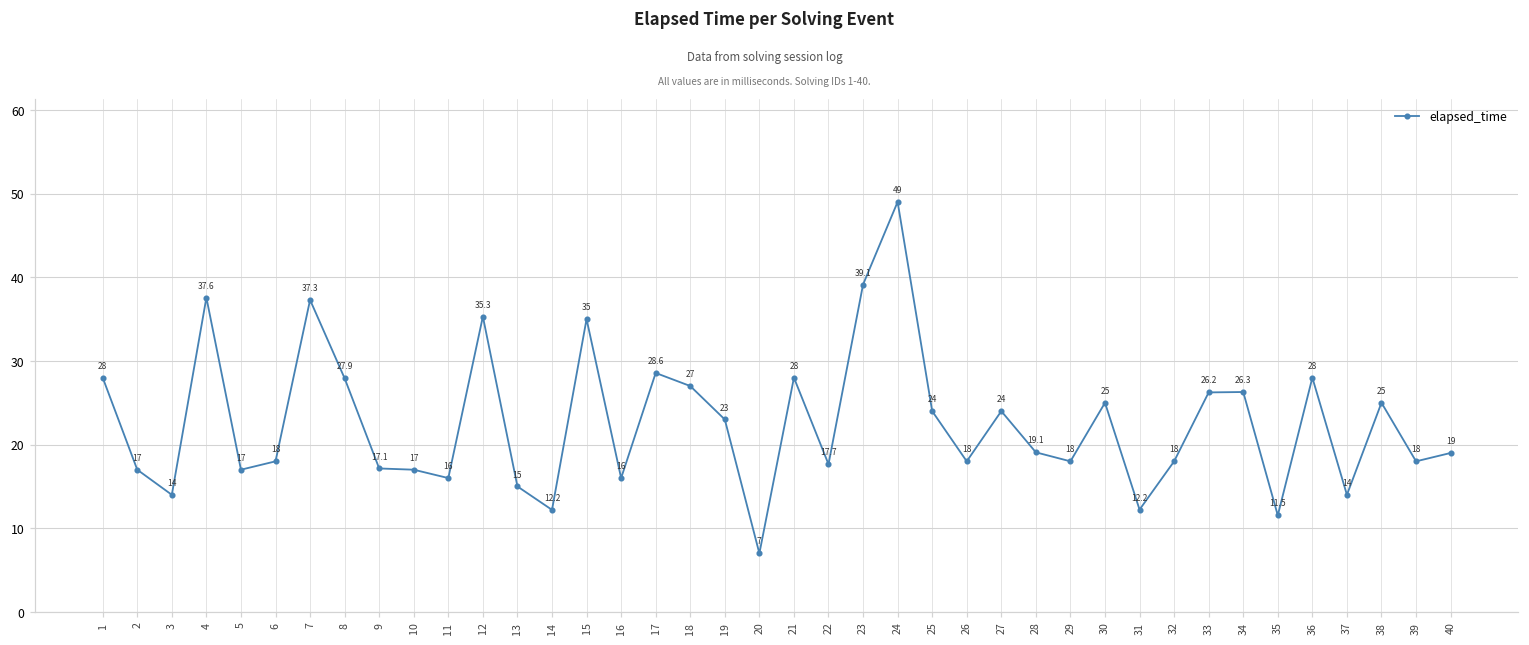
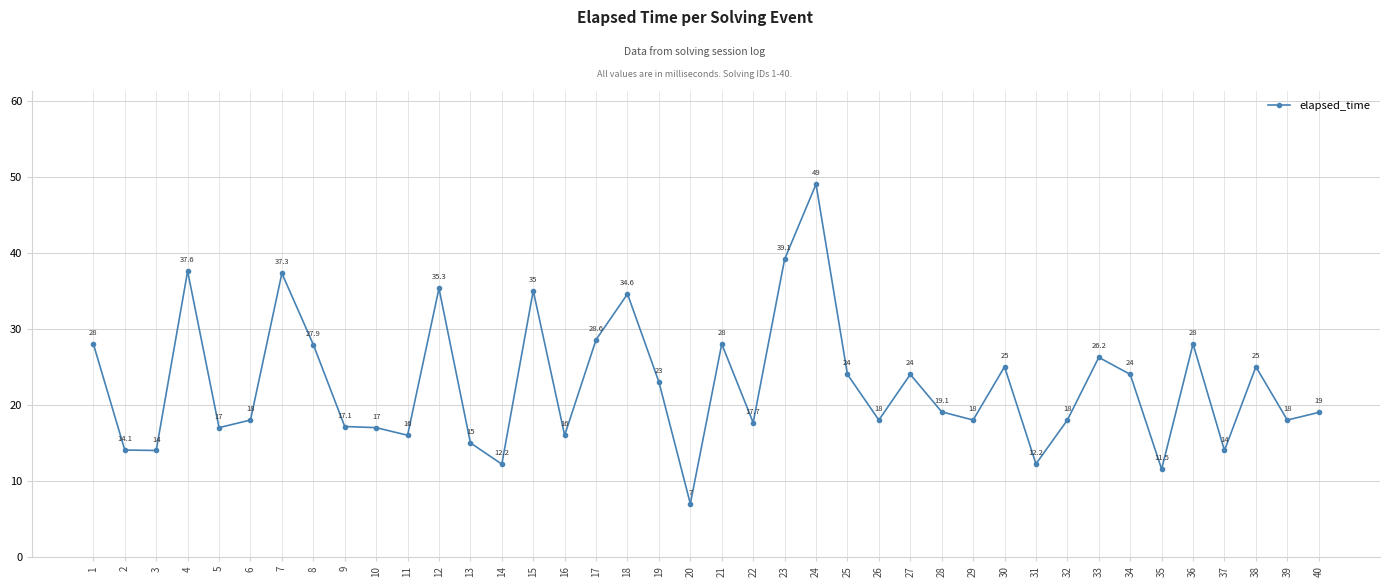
  {
    "1": 28,
-   "2": 17,
+   "2": 14.1,
    "3": 14,
    "4": 37.6,
    "5": 17,
    "6": 18,
    "7": 37.3,
    "8": 27.9,
    "9": 17.1,
    "10": 17,
    "11": 16,
    "12": 35.3,
    "13": 15,
    "14": 12.2,
    "15": 35,
    "16": 16,
    "17": 28.6,
-   "18": 27,
+   "18": 34.6,
    "19": 23,
    "20": 7,
    "21": 28,
    "22": 17.7,
    "23": 39.1,
    "24": 49,
    "25": 24,
    "26": 18,
    "27": 24,
    "28": 19.1,
    "29": 18,
    "30": 25,
    "31": 12.2,
    "32": 18,
    "33": 26.2,
-   "34": 26.3,
+   "34": 24,
    "35": 11.5,
    "36": 28,
    "37": 14,
    "38": 25,
    "39": 18,
    "40": 19
  }
